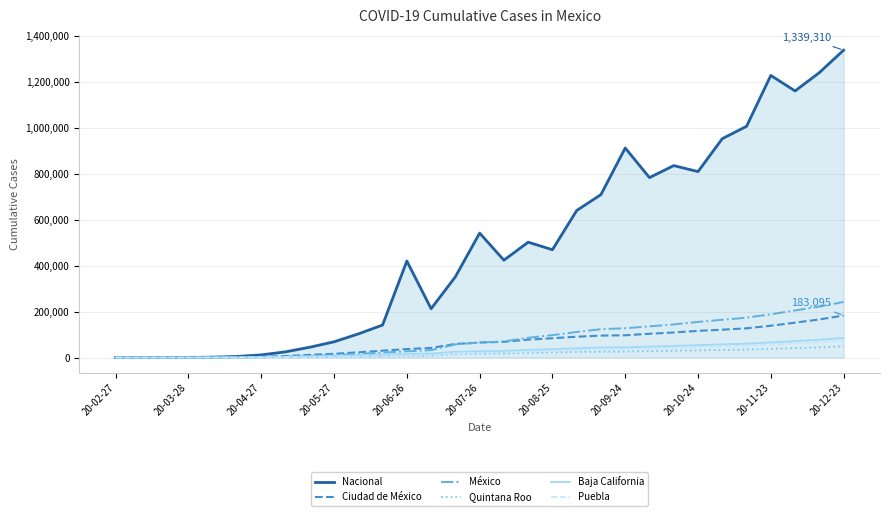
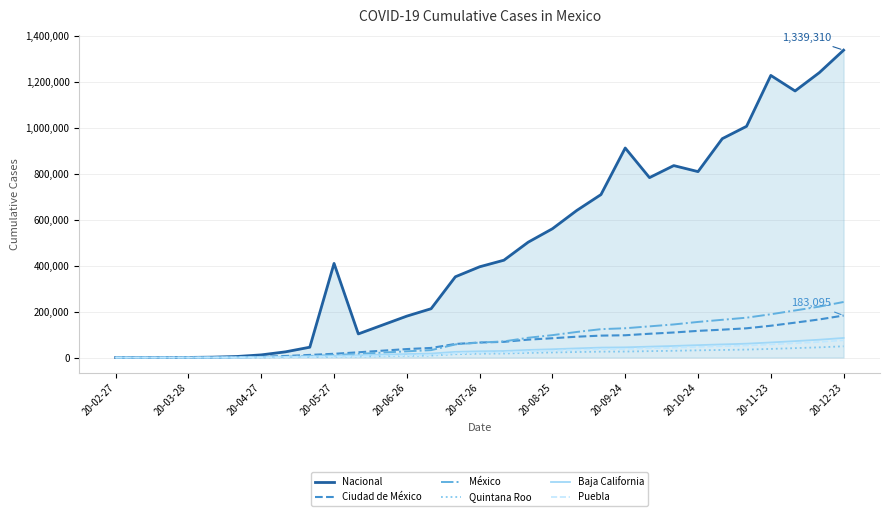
  {
    "Nacional": {
-     "20-05-27": "70,000",
-     "20-06-26": "420,000",
-     "20-07-26": "540,000",
-     "20-08-25": "470,000",
+     "20-05-27": "410,000",
+     "20-06-26": "180,000",
+     "20-07-26": "400,000",
+     "20-08-25": "560,000",
      "20-09-24": "910,000",
      "20-10-24": "810,000",
      "20-11-23": "1,230,000"
    }
  }
